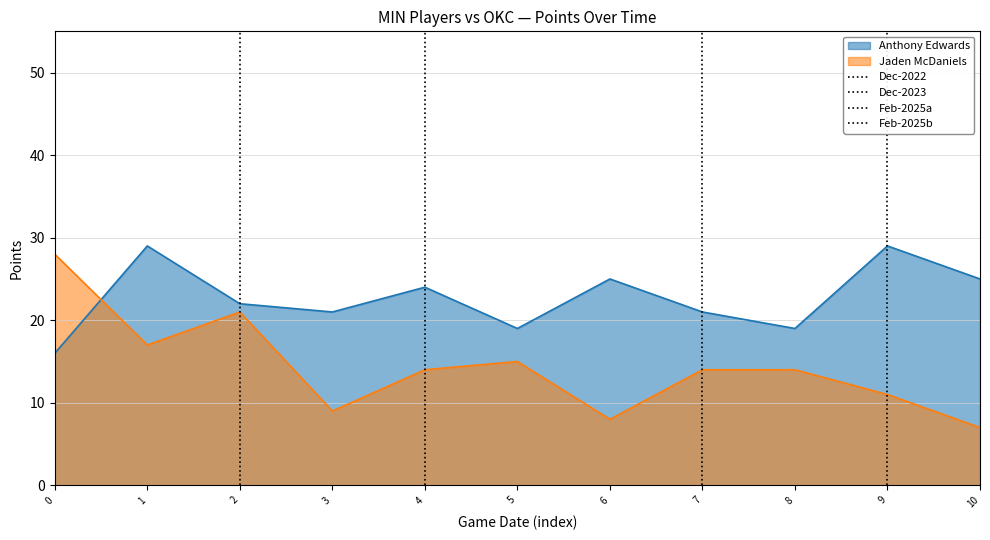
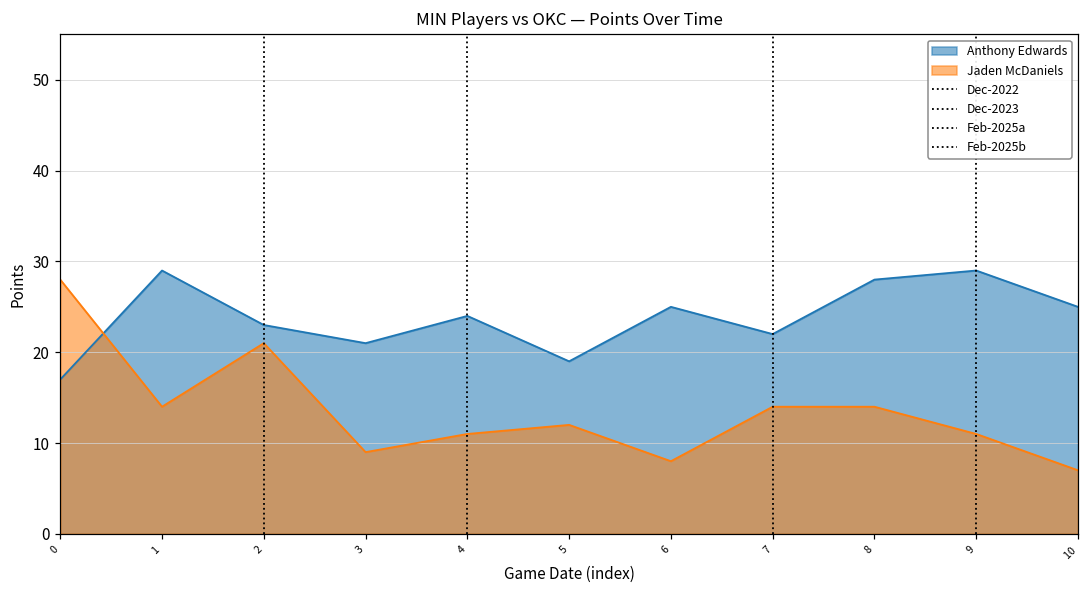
  {
    "Anthony Edwards": {
-     "0": 16,
+     "0": 17,
      "1": 29,
-     "2": 22,
+     "2": 23,
      "3": 21,
      "4": 24,
      "5": 19,
      "6": 25,
-     "7": 21,
-     "8": 19,
+     "7": 22,
+     "8": 28,
      "9": 29,
      "10": 25
    },
    "Jaden McDaniels": {
      "0": 28,
-     "1": 17,
+     "1": 14,
      "2": 21,
      "3": 9,
-     "4": 14,
-     "5": 15,
+     "4": 11,
+     "5": 12,
      "6": 8,
      "7": 14,
      "8": 14,
      "9": 11,
      "10": 7
    }
  }
